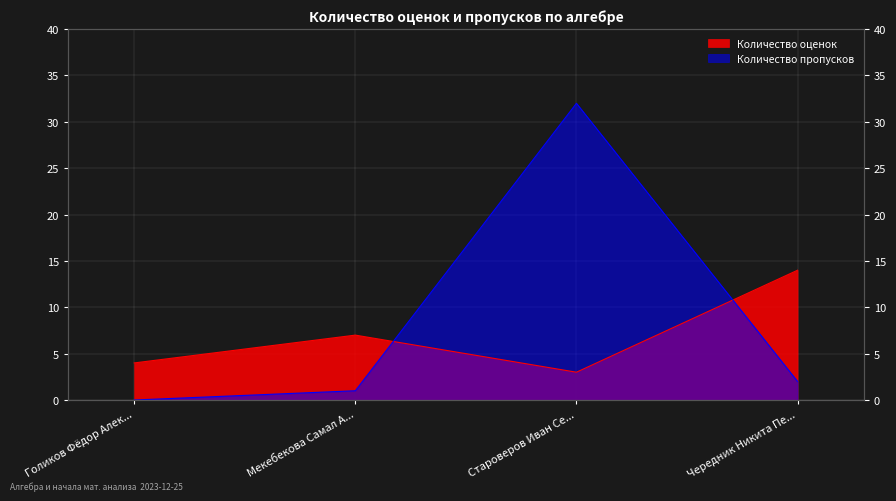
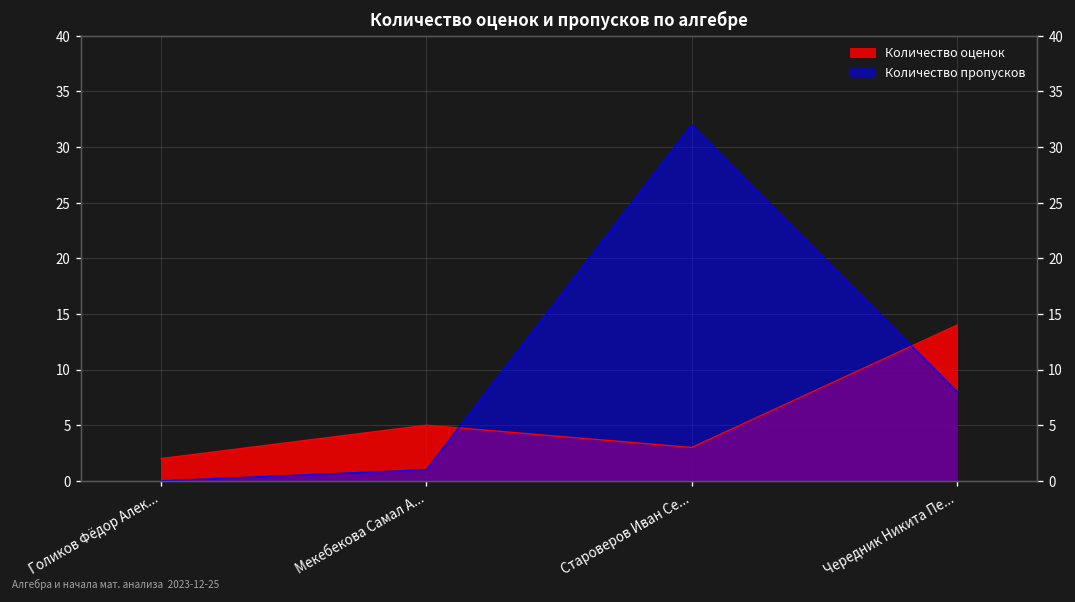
  {
    "Количество оценок": {
-     "Голиков Фёдор Алек...": 4,
-     "Мекебекова Самал А...": 7,
+     "Голиков Фёдор Алек...": 2,
+     "Мекебекова Самал А...": 5,
      "Староверов Иван Се...": 3,
      "Чередник Никита Пе...": 14
    },
    "Количество пропусков": {
      "Голиков Фёдор Алек...": 0,
      "Мекебекова Самал А...": 1,
      "Староверов Иван Се...": 32,
-     "Чередник Никита Пе...": 2
+     "Чередник Никита Пе...": 8
    }
  }
